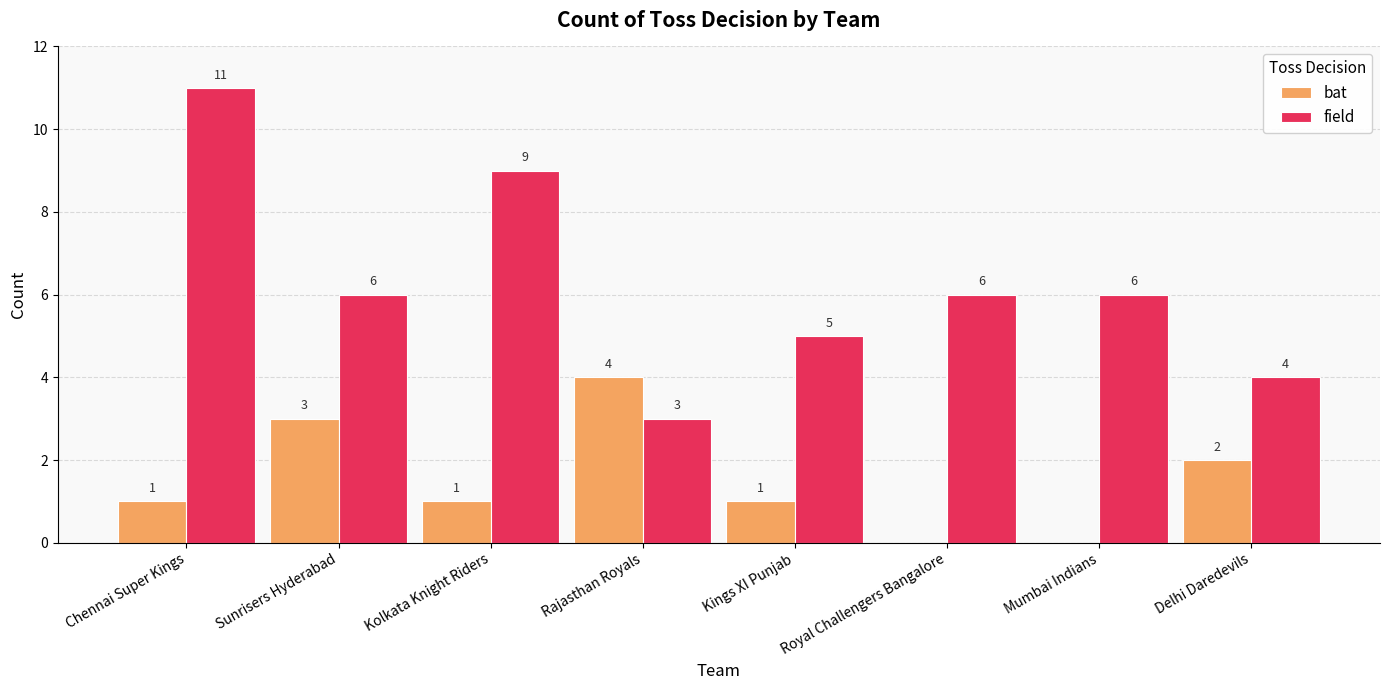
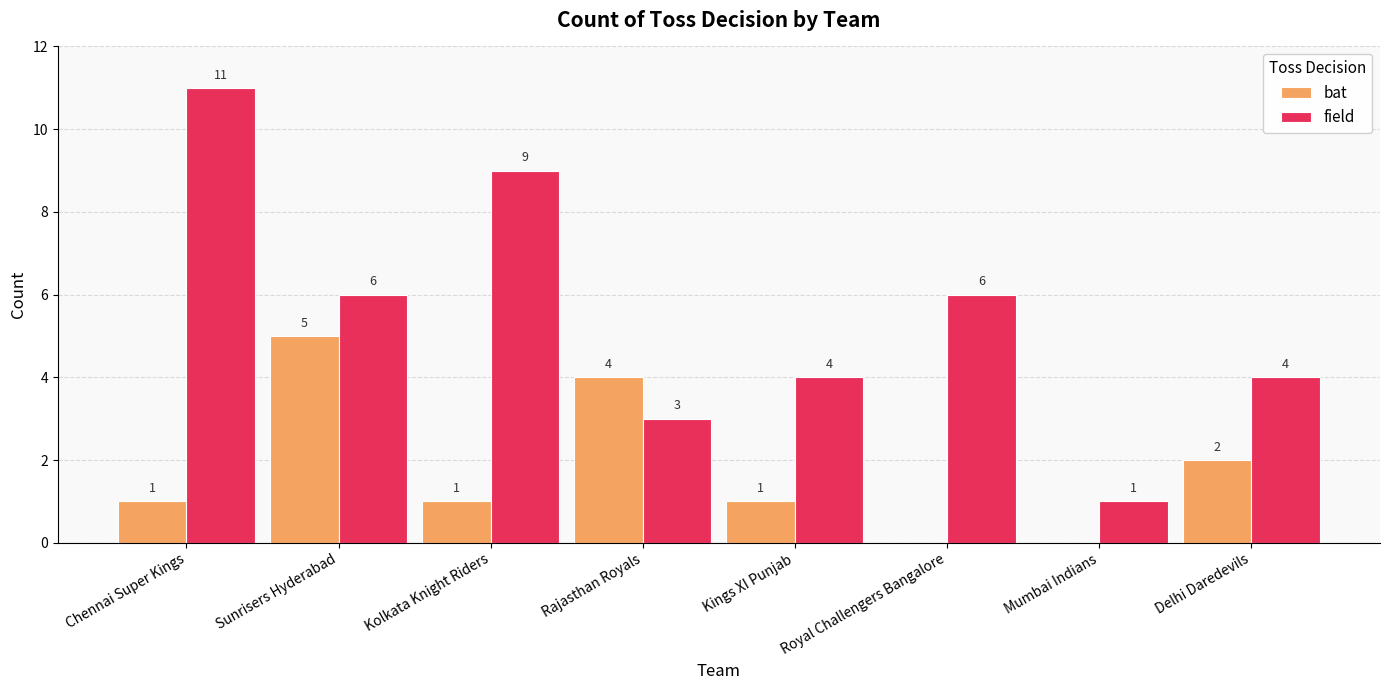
  {
    "bat": {
      "Chennai Super Kings": 1,
-     "Sunrisers Hyderabad": 3,
+     "Sunrisers Hyderabad": 5,
      "Kolkata Knight Riders": 1,
      "Rajasthan Royals": 4,
      "Kings XI Punjab": 1,
      "Delhi Daredevils": 2
    },
    "field": {
      "Chennai Super Kings": 11,
      "Sunrisers Hyderabad": 6,
      "Kolkata Knight Riders": 9,
      "Rajasthan Royals": 3,
-     "Kings XI Punjab": 5,
+     "Kings XI Punjab": 4,
      "Royal Challengers Bangalore": 6,
-     "Mumbai Indians": 6,
+     "Mumbai Indians": 1,
      "Delhi Daredevils": 4
    }
  }
